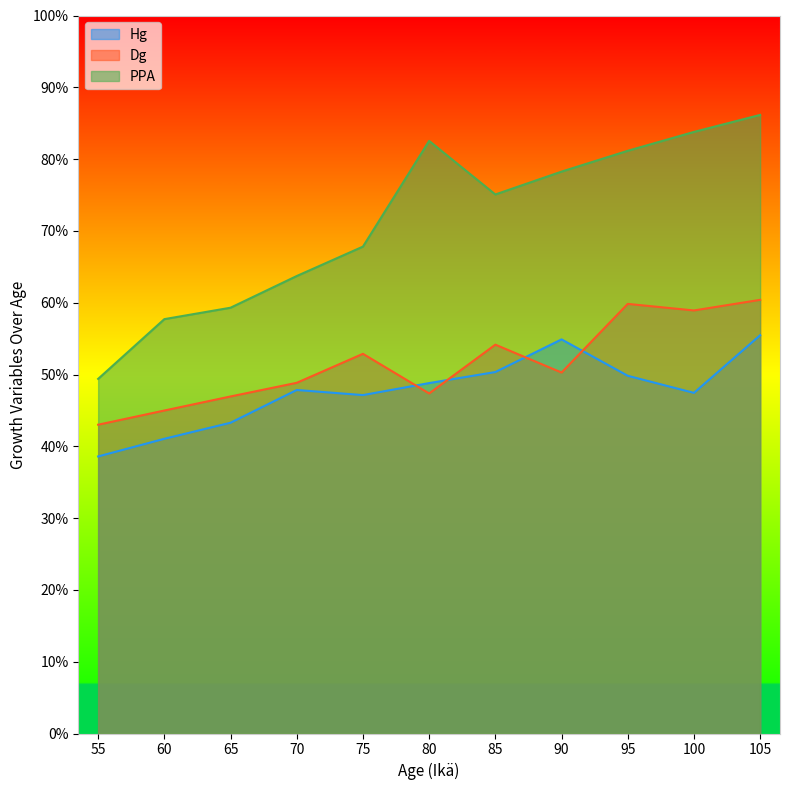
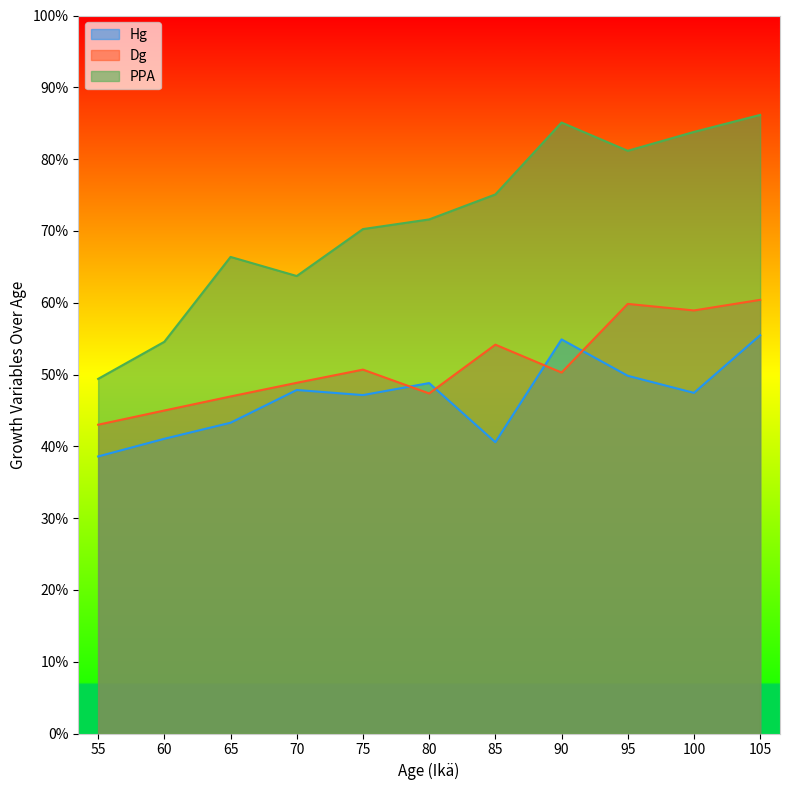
  {
    "Hg": {
      "55": "39%",
      "60": "41%",
      "65": "43%",
      "70": "48%",
      "75": "47%",
      "80": "49%",
-     "85": "50%",
+     "85": "41%",
      "90": "55%",
      "95": "50%",
      "100": "47%",
      "105": "55%"
    },
    "Dg": {
      "55": "43%",
      "60": "45%",
      "65": "47%",
      "70": "49%",
-     "75": "53%",
+     "75": "51%",
      "80": "47%",
      "85": "54%",
      "90": "50%",
      "95": "60%",
      "100": "59%",
      "105": "60%"
    },
    "PPA": {
      "55": "49%",
-     "60": "58%",
-     "65": "59%",
+     "60": "55%",
+     "65": "66%",
      "70": "64%",
-     "75": "68%",
-     "80": "83%",
+     "75": "70%",
+     "80": "72%",
      "85": "75%",
-     "90": "78%",
+     "90": "85%",
      "95": "81%",
      "100": "84%",
      "105": "86%"
    }
  }
